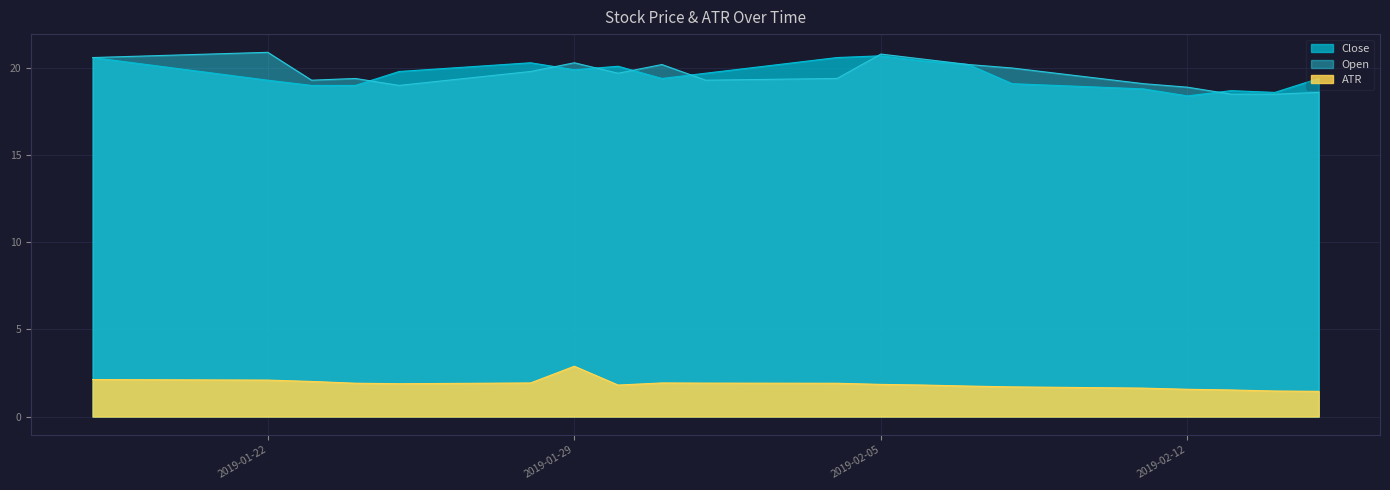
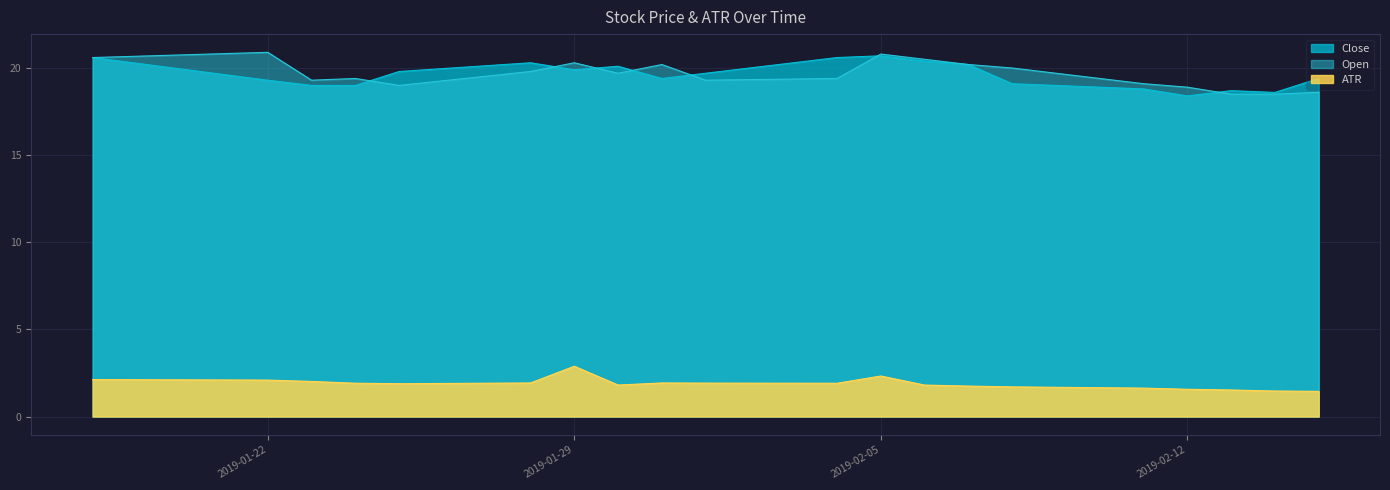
  {
    "ATR": {
      "2019-01-22": 2.1,
      "2019-01-29": 2.9,
-     "2019-02-05": 1.8,
+     "2019-02-05": 2.3,
      "2019-02-12": 1.6
    }
  }
